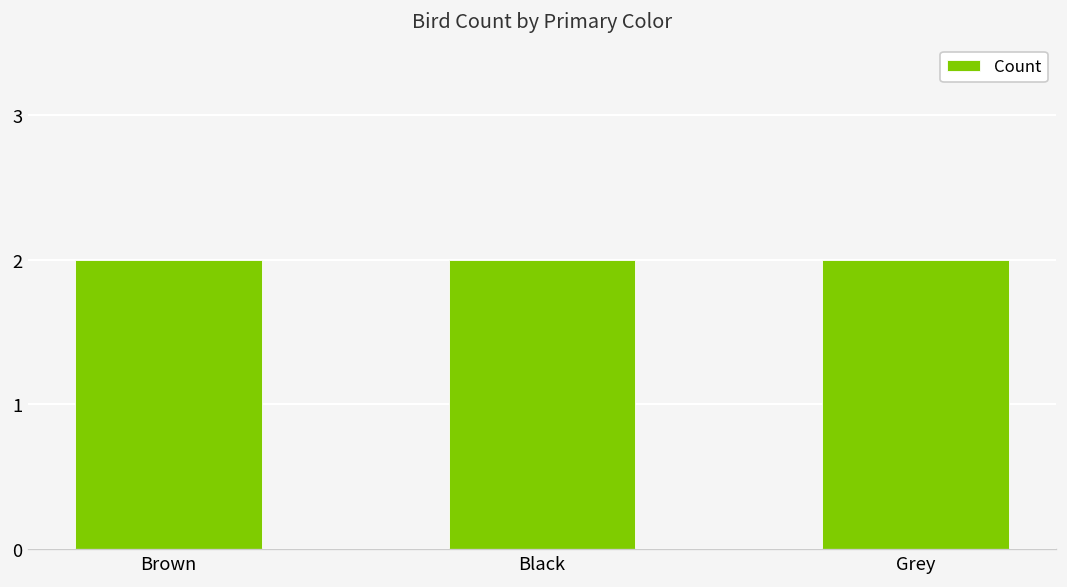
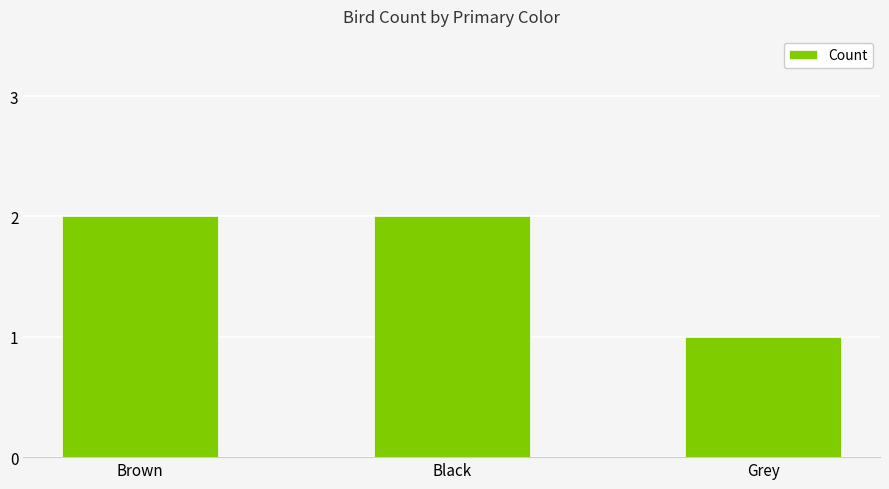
  {
    "Brown": 2,
    "Black": 2,
-   "Grey": 2
+   "Grey": 1
  }
